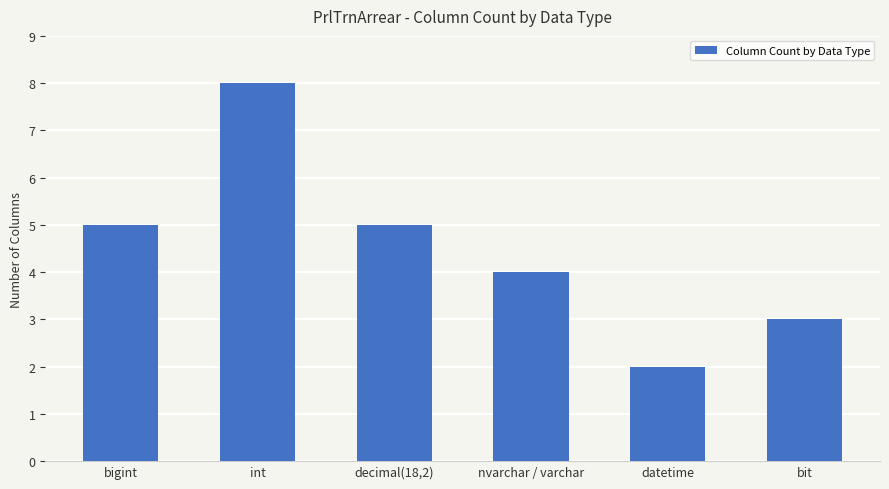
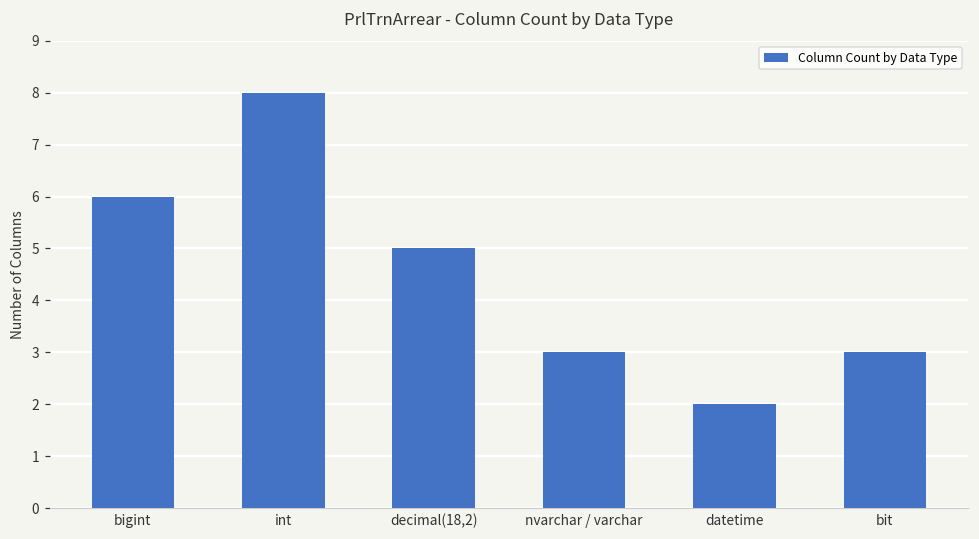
  {
-   "bigint": 5,
+   "bigint": 6,
    "int": 8,
    "decimal(18,2)": 5,
-   "nvarchar / varchar": 4,
+   "nvarchar / varchar": 3,
    "datetime": 2,
    "bit": 3
  }
